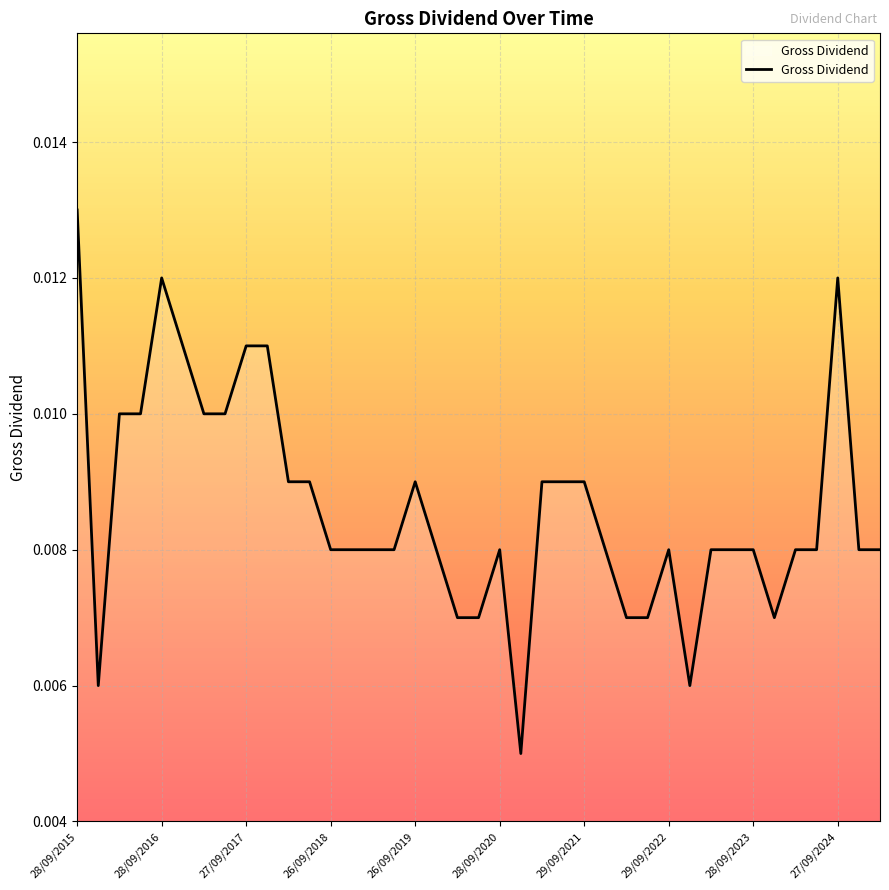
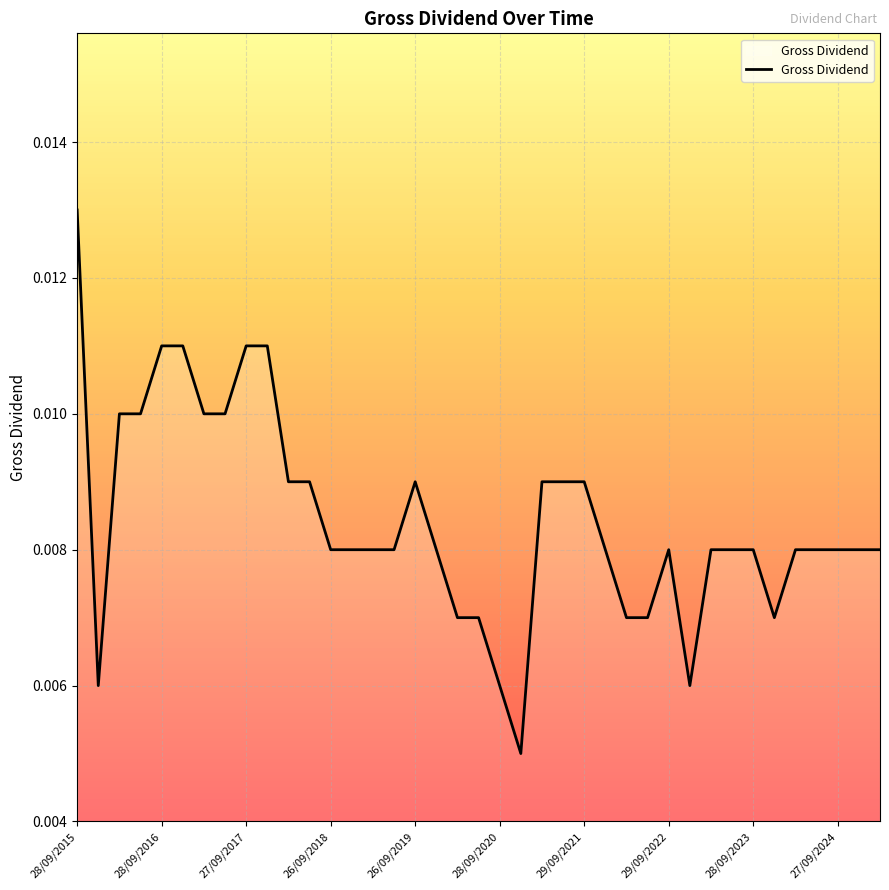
  {
    "28/09/2015": 0.013,
-   "28/09/2016": 0.012,
+   "28/09/2016": 0.011,
    "27/09/2017": 0.011,
    "26/09/2018": 0.008,
    "26/09/2019": 0.009,
-   "28/09/2020": 0.008,
+   "28/09/2020": 0.006,
    "29/09/2021": 0.009,
    "29/09/2022": 0.008,
    "28/09/2023": 0.008,
-   "27/09/2024": 0.012
+   "27/09/2024": 0.008
  }
